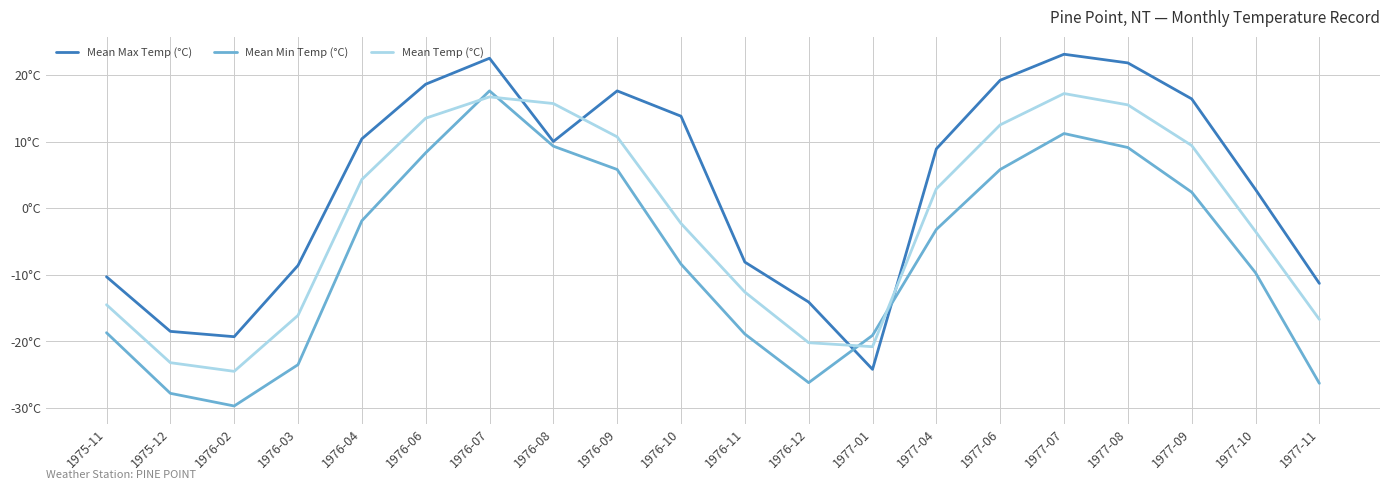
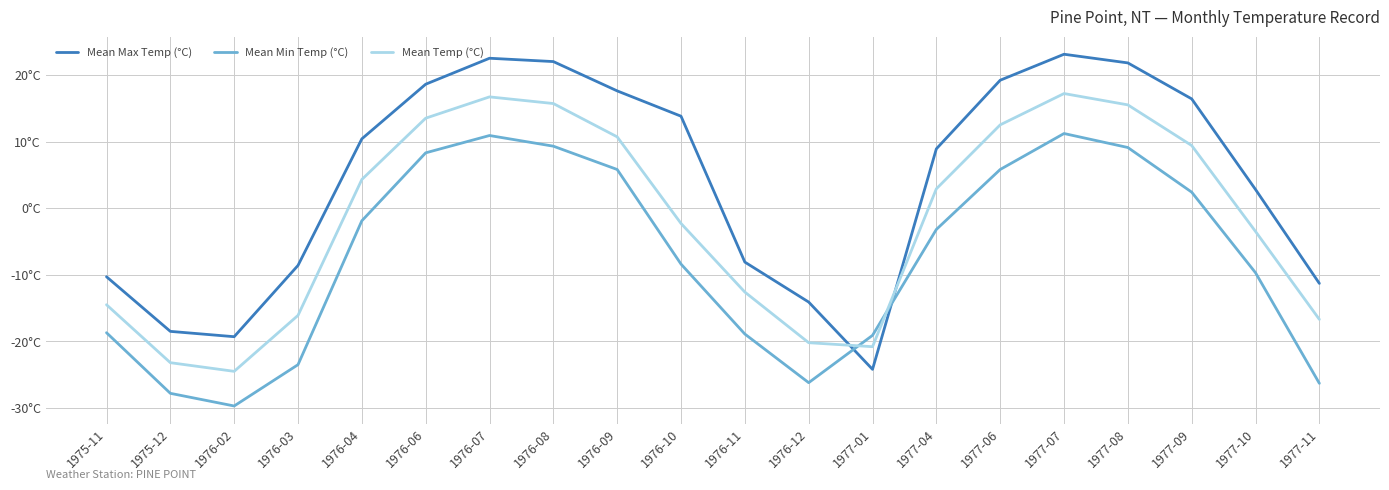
  {
    "Mean Max Temp (°C)": {
      "1975-11": "-10°C",
      "1975-12": "-19°C",
      "1976-02": "-19°C",
      "1976-03": "-9°C",
      "1976-04": "10°C",
      "1976-06": "19°C",
      "1976-07": "23°C",
-     "1976-08": "10°C",
+     "1976-08": "22°C",
      "1976-09": "18°C",
      "1976-10": "14°C",
      "1976-11": "-8°C",
      "1976-12": "-14°C",
      "1977-01": "-24°C",
      "1977-04": "9°C",
      "1977-06": "19°C",
      "1977-07": "23°C",
      "1977-08": "22°C",
      "1977-09": "16°C",
      "1977-10": "3°C",
      "1977-11": "-11°C"
    },
    "Mean Min Temp (°C)": {
      "1975-11": "-19°C",
      "1975-12": "-28°C",
      "1976-02": "-30°C",
      "1976-03": "-24°C",
      "1976-04": "-2°C",
      "1976-06": "8°C",
-     "1976-07": "18°C",
+     "1976-07": "11°C",
      "1976-08": "9°C",
      "1976-09": "6°C",
      "1976-10": "-8°C",
      "1976-11": "-19°C",
      "1976-12": "-26°C",
      "1977-01": "-19°C",
      "1977-04": "-3°C",
      "1977-06": "6°C",
      "1977-07": "11°C",
      "1977-08": "9°C",
      "1977-09": "2°C",
      "1977-10": "-10°C",
      "1977-11": "-26°C"
    },
    "Mean Temp (°C)": {
      "1975-11": "-15°C",
      "1975-12": "-23°C",
      "1976-02": "-25°C",
      "1976-03": "-16°C",
      "1976-04": "4°C",
      "1976-06": "14°C",
      "1976-07": "17°C",
      "1976-08": "16°C",
      "1976-09": "11°C",
      "1976-10": "-2°C",
      "1976-11": "-13°C",
      "1976-12": "-20°C",
      "1977-01": "-21°C",
      "1977-04": "3°C",
      "1977-06": "13°C",
      "1977-07": "17°C",
      "1977-08": "16°C",
      "1977-09": "9°C",
      "1977-10": "-4°C",
      "1977-11": "-17°C"
    }
  }
